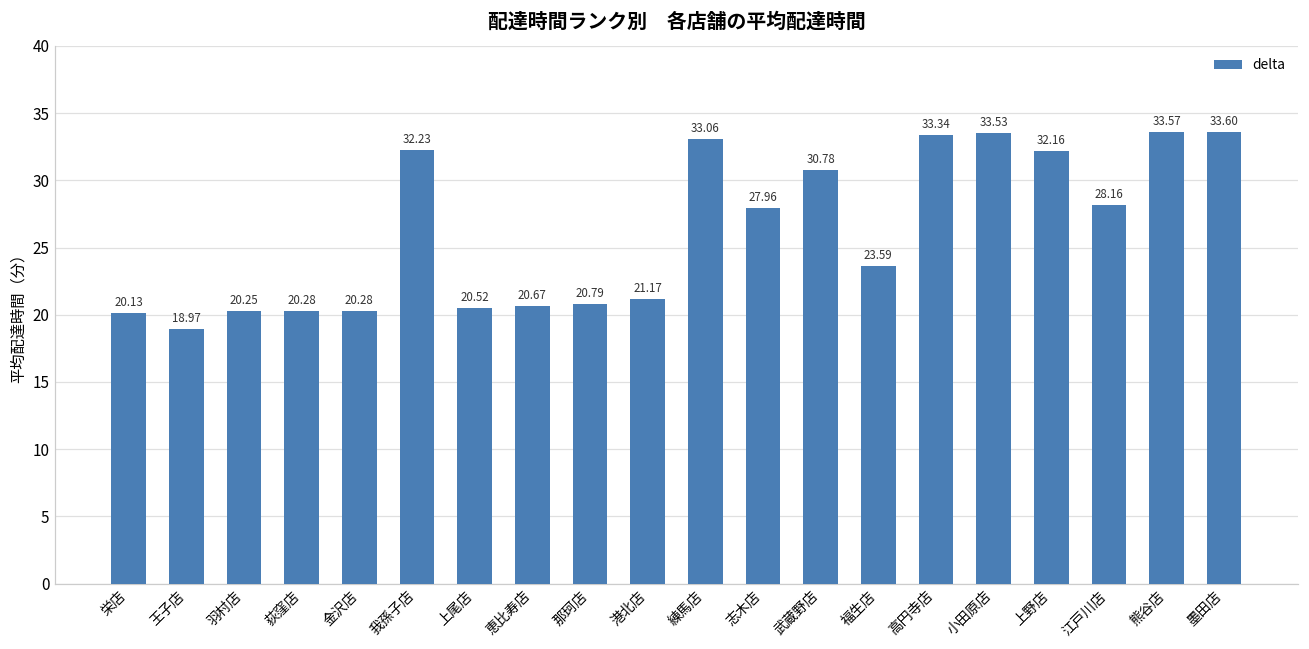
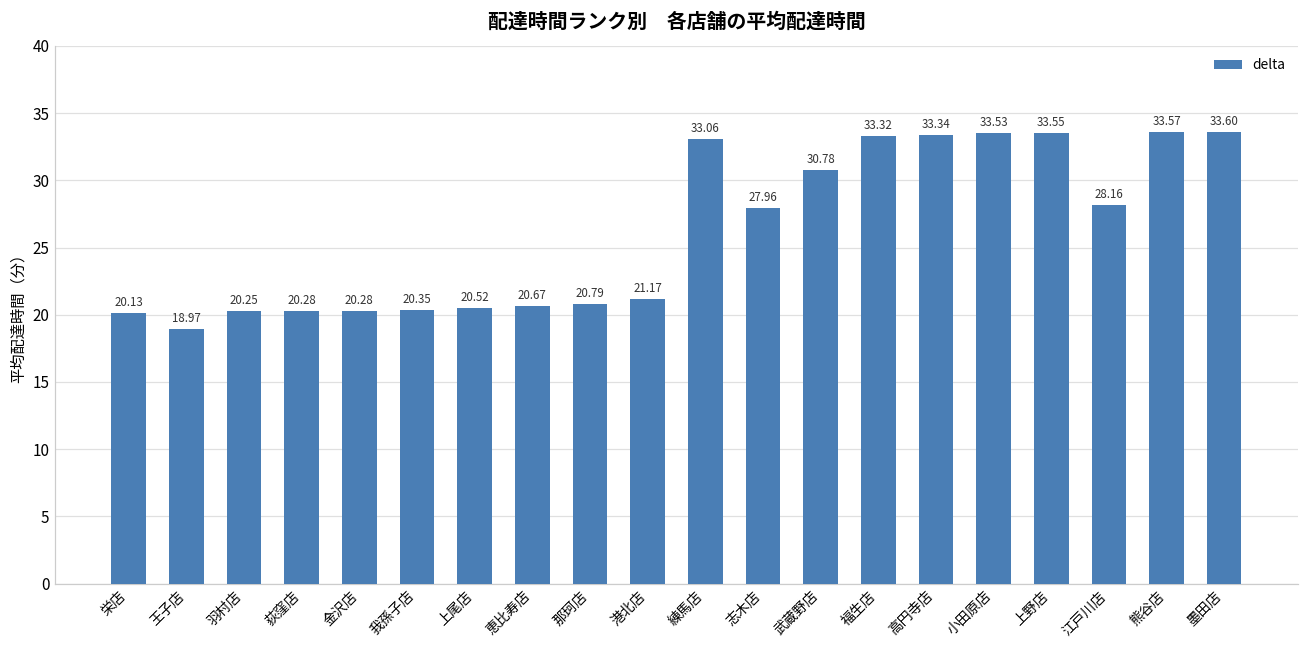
  {
    "栄店": 20.13,
    "王子店": 18.97,
    "羽村店": 20.25,
    "荻窪店": 20.28,
    "金沢店": 20.28,
-   "我孫子店": 32.23,
+   "我孫子店": 20.35,
    "上尾店": 20.52,
    "恵比寿店": 20.67,
    "那珂店": 20.79,
    "港北店": 21.17,
    "練馬店": 33.06,
    "志木店": 27.96,
    "武蔵野店": 30.78,
-   "福生店": 23.59,
+   "福生店": 33.32,
    "高円寺店": 33.34,
    "小田原店": 33.53,
-   "上野店": 32.16,
+   "上野店": 33.55,
    "江戸川店": 28.16,
    "熊谷店": 33.57,
    "墨田店": 33.60
  }
